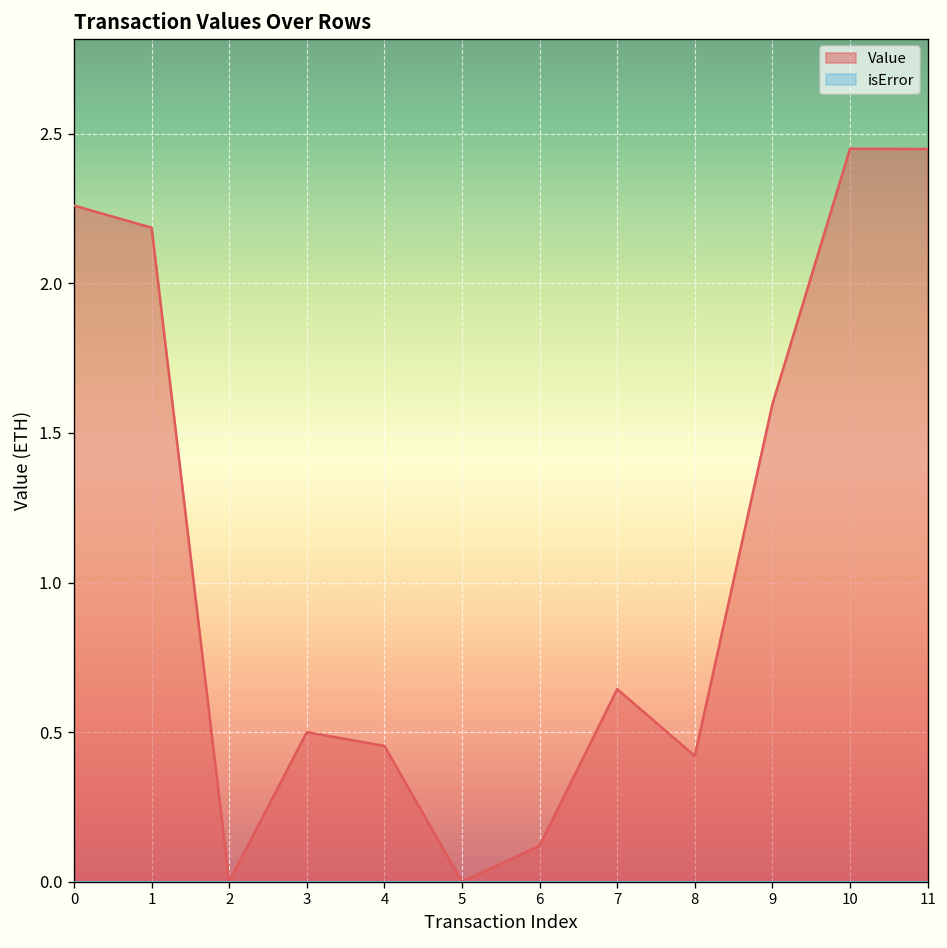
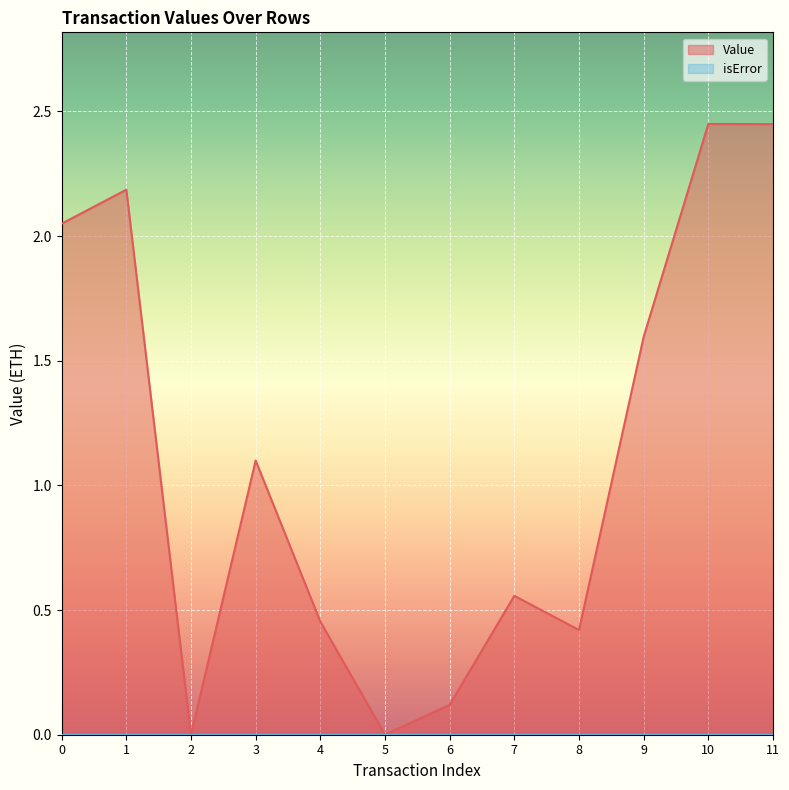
  {
    "Value": {
-     "0": 2.26,
+     "0": 2.05,
      "1": 2.19,
-     "3": 0.5,
+     "3": 1.1,
      "4": 0.45,
      "6": 0.12,
-     "7": 0.64,
+     "7": 0.56,
      "8": 0.42,
      "9": 1.60,
      "10": 2.45,
      "11": 2.45
    },
    "isError": {
      "0": 0.00,
      "1": 0.00,
      "3": 0.00,
      "4": 0.00,
      "6": 0.00,
      "7": 0.00,
      "8": 0.00,
      "9": 0.00,
      "10": 0.00,
      "11": 0.00
    }
  }
